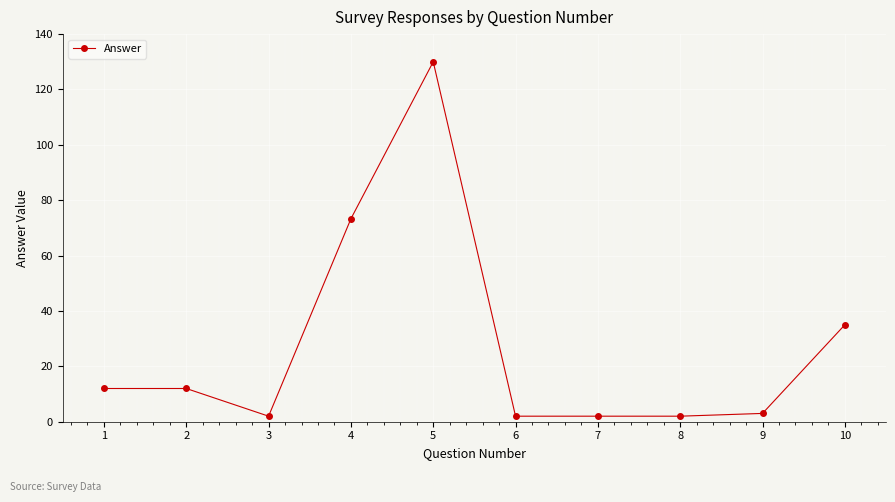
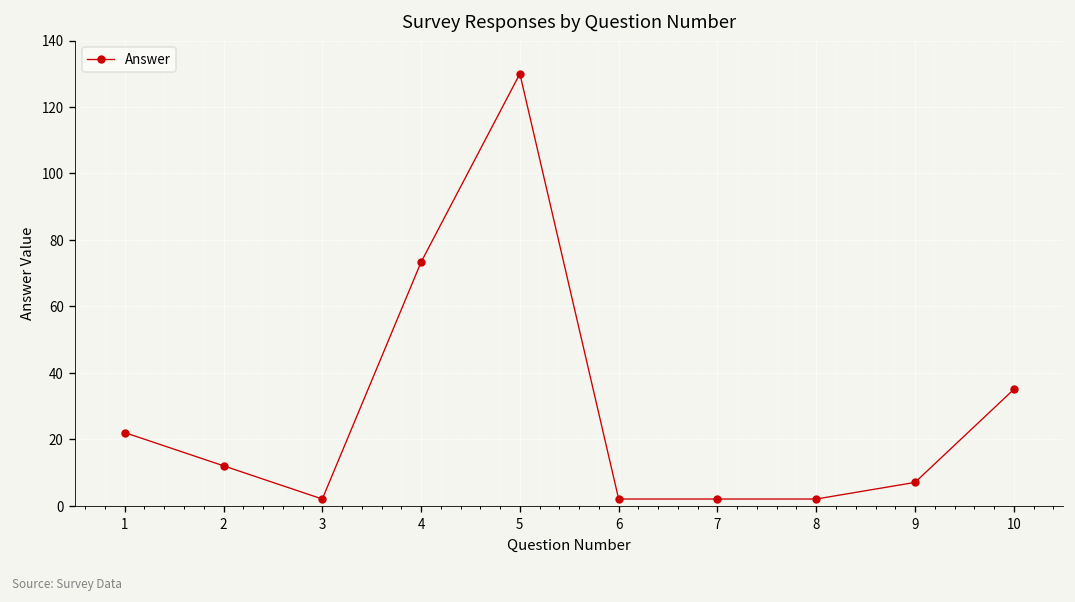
  {
-   "1": 12,
+   "1": 22,
    "2": 12,
    "3": 2,
    "4": 73,
    "5": 130,
    "6": 2,
    "7": 2,
    "8": 2,
-   "9": 3,
+   "9": 7,
    "10": 35
  }
